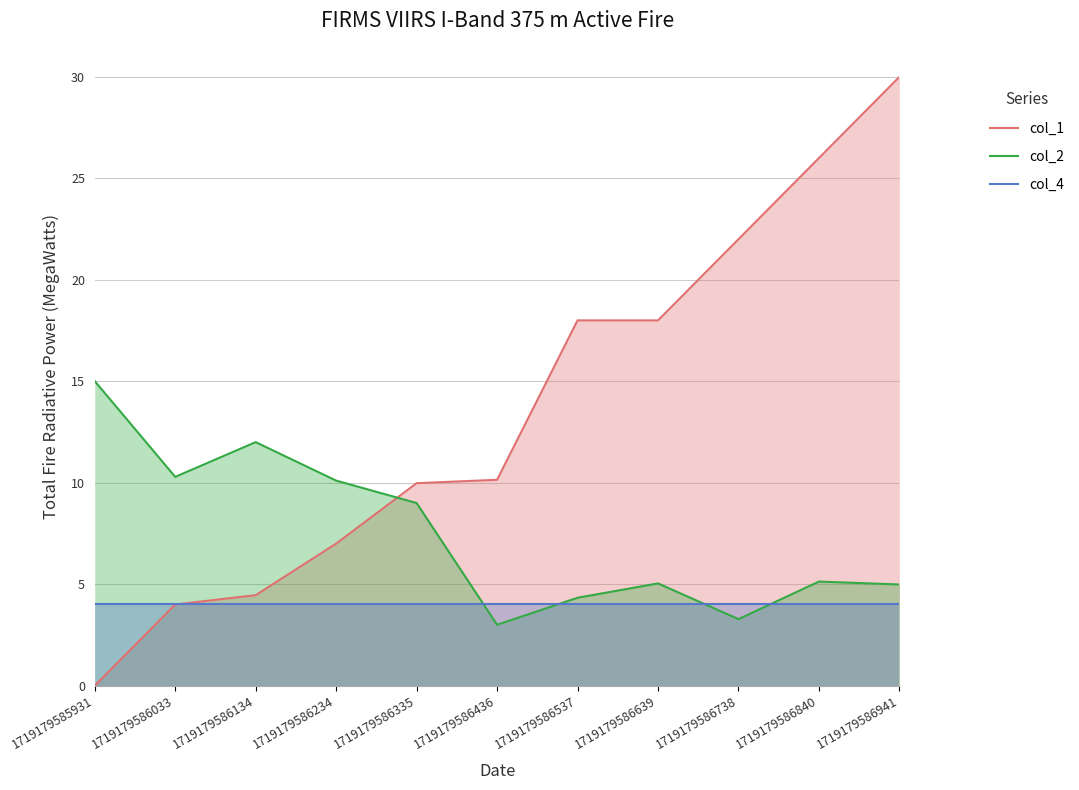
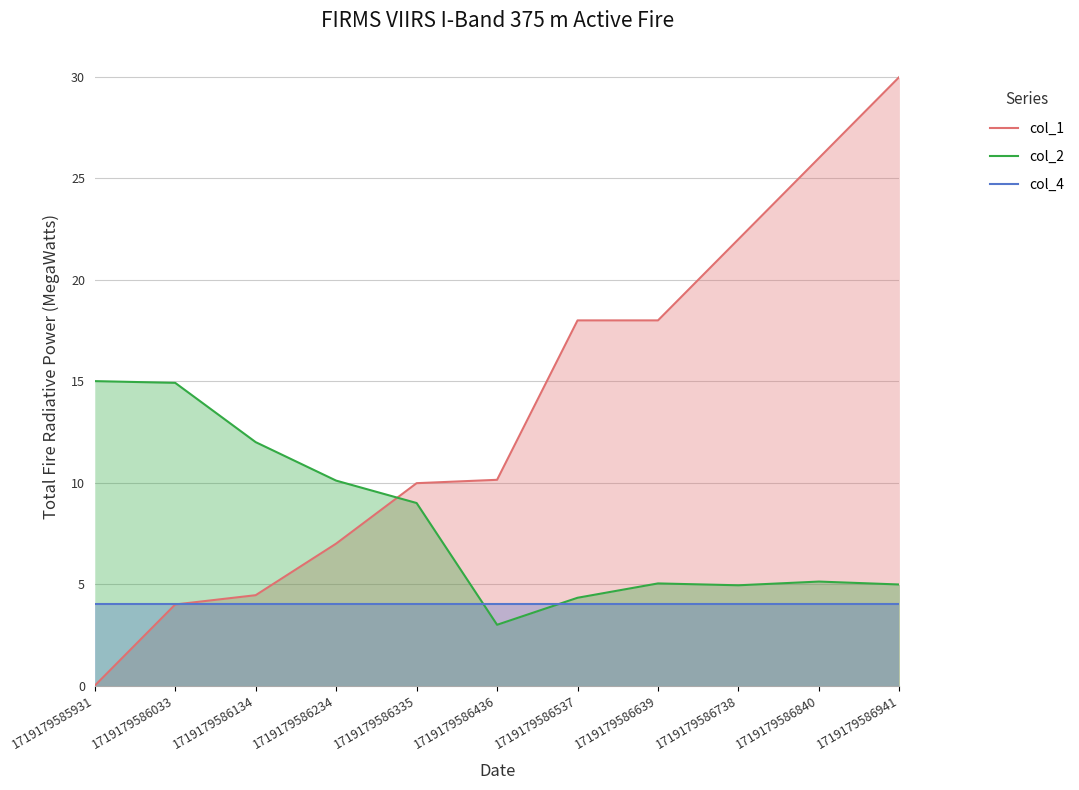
  {
    "col_1": {
      "1719179585931": 0.0,
      "1719179586134": 4.5,
      "1719179586234": 7.0,
      "1719179586335": 10.0,
      "1719179586436": 10.1,
      "1719179586537": 18.0,
      "1719179586639": 18.0,
      "1719179586738": 22.0,
      "1719179586840": 26.0,
      "1719179586941": 30.0
    },
    "col_2": {
      "1719179585931": 15.0,
-     "1719179586033": 10.3,
+     "1719179586033": 14.9,
      "1719179586134": 12.0,
      "1719179586234": 10.1,
      "1719179586335": 9.0,
      "1719179586436": 3.0,
      "1719179586537": 4.3,
      "1719179586639": 5.0,
-     "1719179586738": 3.3,
+     "1719179586738": 4.9,
      "1719179586840": 5.1,
      "1719179586941": 5.0
    },
    "col_4": {
      "1719179585931": 4.0,
      "1719179586134": 4.0,
      "1719179586234": 4.0,
      "1719179586335": 4.0,
      "1719179586436": 4.0,
      "1719179586537": 4.0,
      "1719179586639": 4.0,
      "1719179586738": 4.0,
      "1719179586840": 4.0,
      "1719179586941": 4.0
    }
  }
